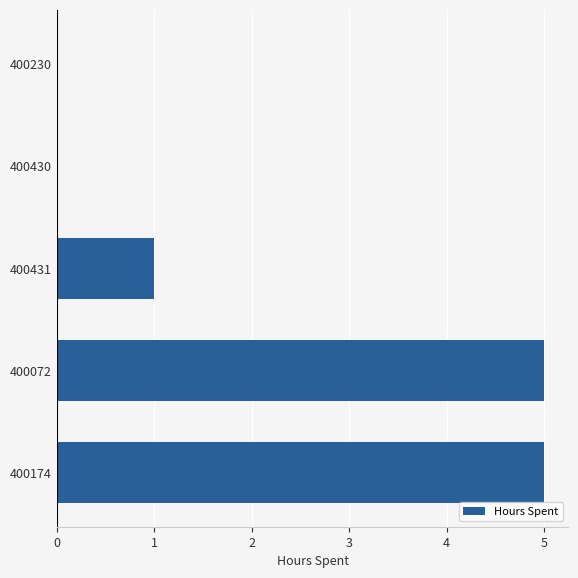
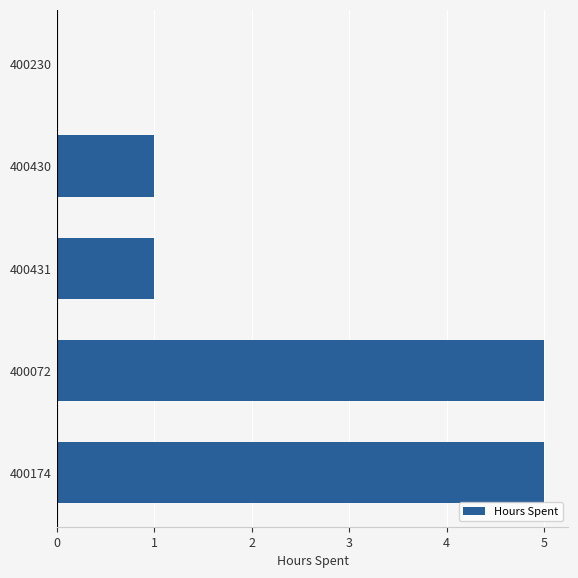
  {
    "400230": 0,
-   "400430": 0,
+   "400430": 1,
    "400431": 1,
    "400072": 5,
    "400174": 5
  }
